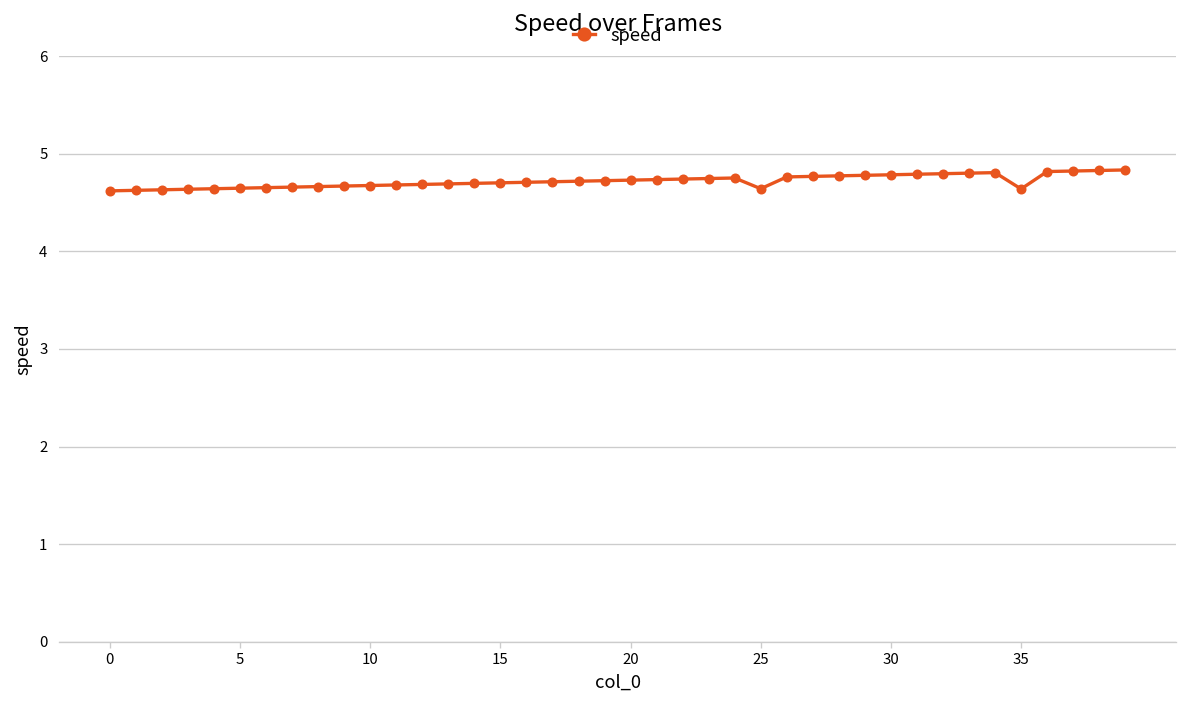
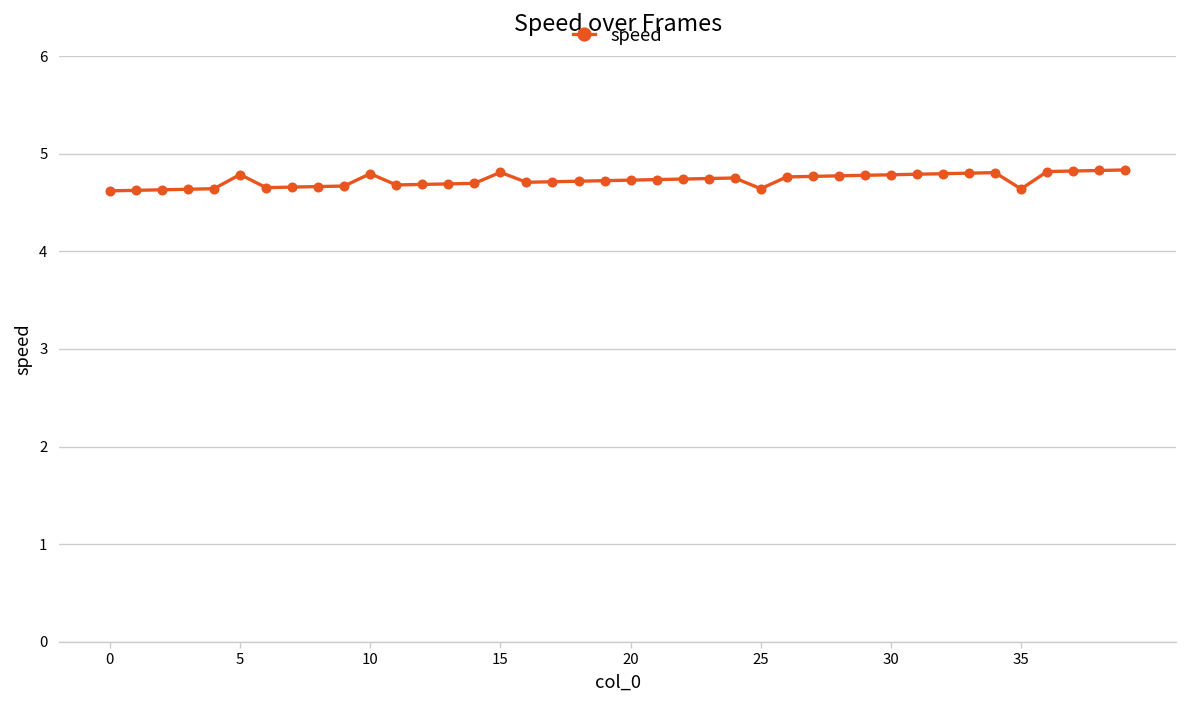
  {
    "0": 4.6,
-   "5": 4.6,
-   "10": 4.7,
-   "15": 4.7,
+   "5": 4.8,
+   "10": 4.8,
+   "15": 4.8,
    "20": 4.7,
    "25": 4.6,
    "30": 4.8,
    "35": 4.6
  }
